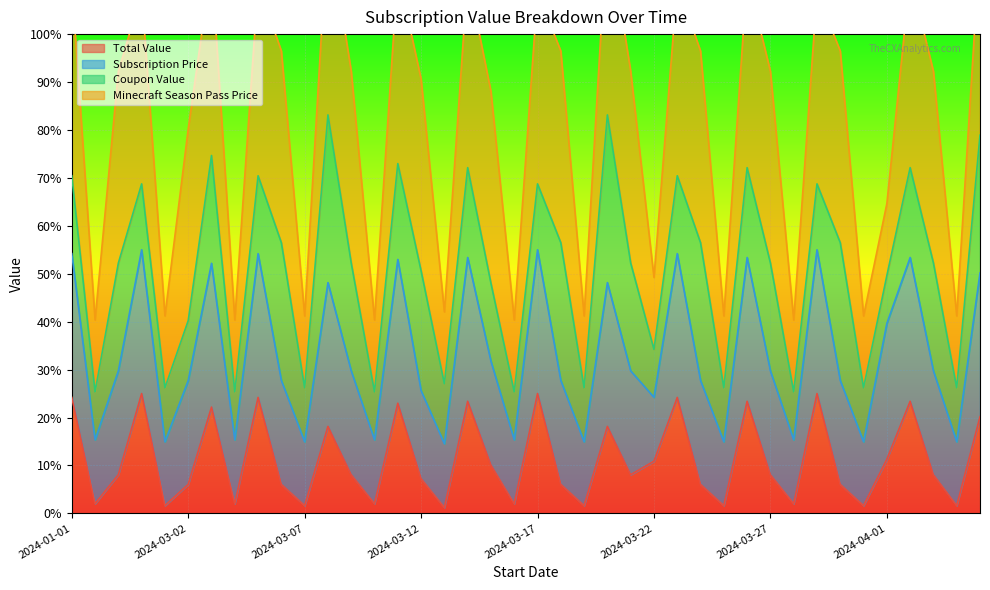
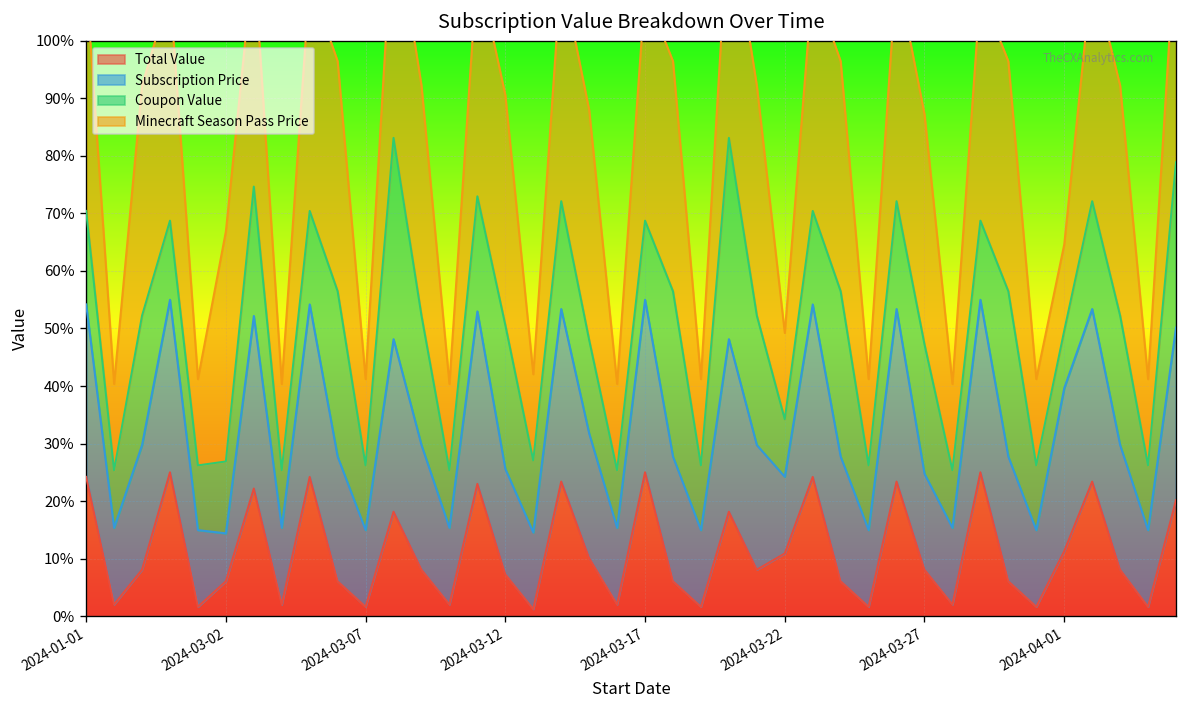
  {
    "Total Value": {
      "2024-01-01": "24%",
      "2024-03-02": "6%",
      "2024-03-07": "2%",
      "2024-03-12": "7%",
      "2024-03-17": "25%",
      "2024-03-22": "11%",
      "2024-03-27": "8%",
      "2024-04-01": "11%"
    },
    "Subscription Price": {
      "2024-01-01": "30%",
-     "2024-03-02": "22%",
+     "2024-03-02": "8%",
      "2024-03-07": "13%",
      "2024-03-12": "18%",
      "2024-03-17": "30%",
      "2024-03-22": "13%",
-     "2024-03-27": "22%",
+     "2024-03-27": "17%",
      "2024-04-01": "28%"
    },
    "Coupon Value": {
      "2024-01-01": "16%",
      "2024-03-02": "13%",
      "2024-03-07": "11%",
      "2024-03-12": "25%",
      "2024-03-17": "14%",
      "2024-03-22": "10%",
      "2024-03-27": "23%",
      "2024-04-01": "10%"
    },
    "Minecraft Season Pass Price": {
      "2024-03-02": "40%",
      "2024-03-07": "15%",
      "2024-03-12": "40%",
      "2024-03-22": "15%",
      "2024-03-27": "40%",
      "2024-04-01": "15%"
    }
  }
